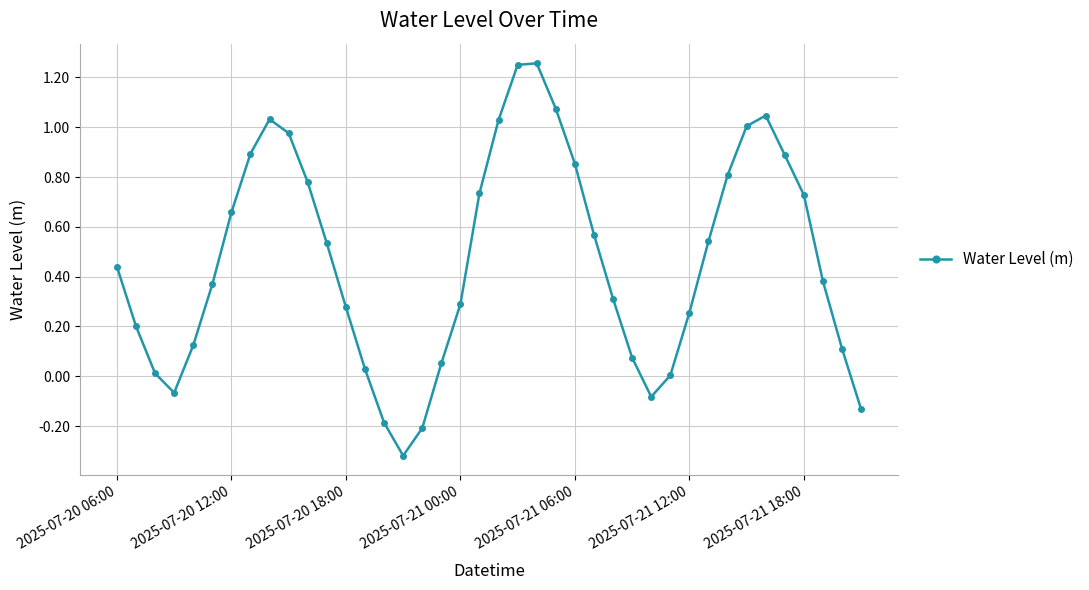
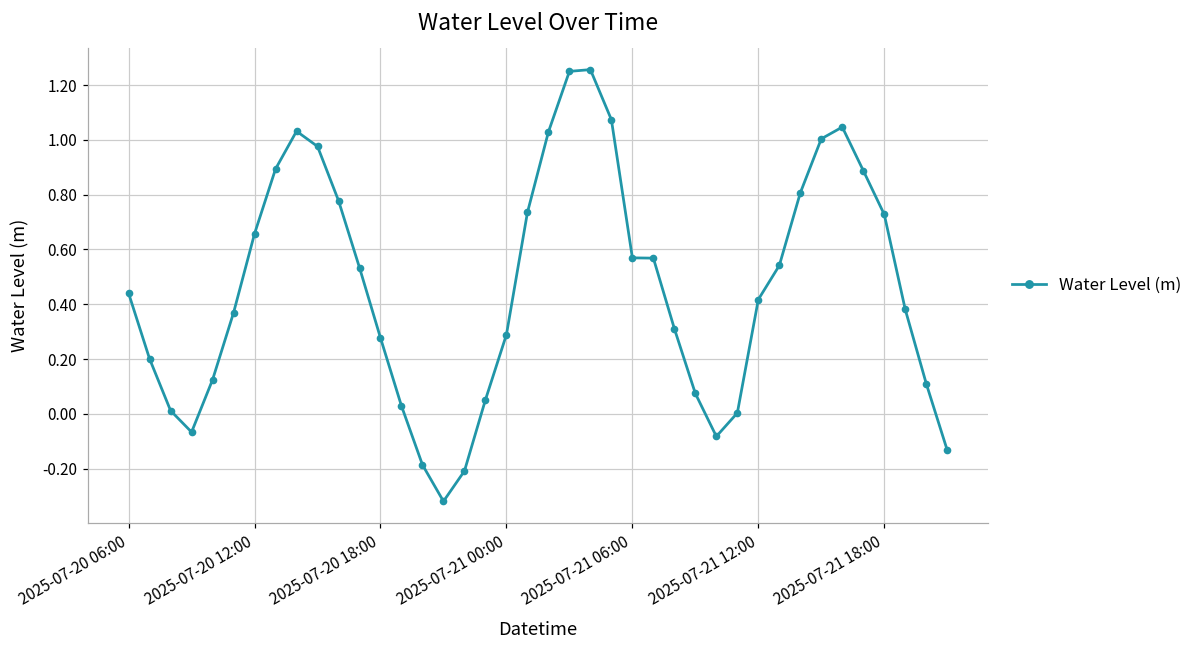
  {
    "2025-07-20 06:00": 0.44,
    "2025-07-20 12:00": 0.66,
    "2025-07-20 18:00": 0.28,
    "2025-07-21 00:00": 0.29,
-   "2025-07-21 06:00": 0.85,
-   "2025-07-21 12:00": 0.26,
+   "2025-07-21 06:00": 0.57,
+   "2025-07-21 12:00": 0.42,
    "2025-07-21 18:00": 0.73
  }
